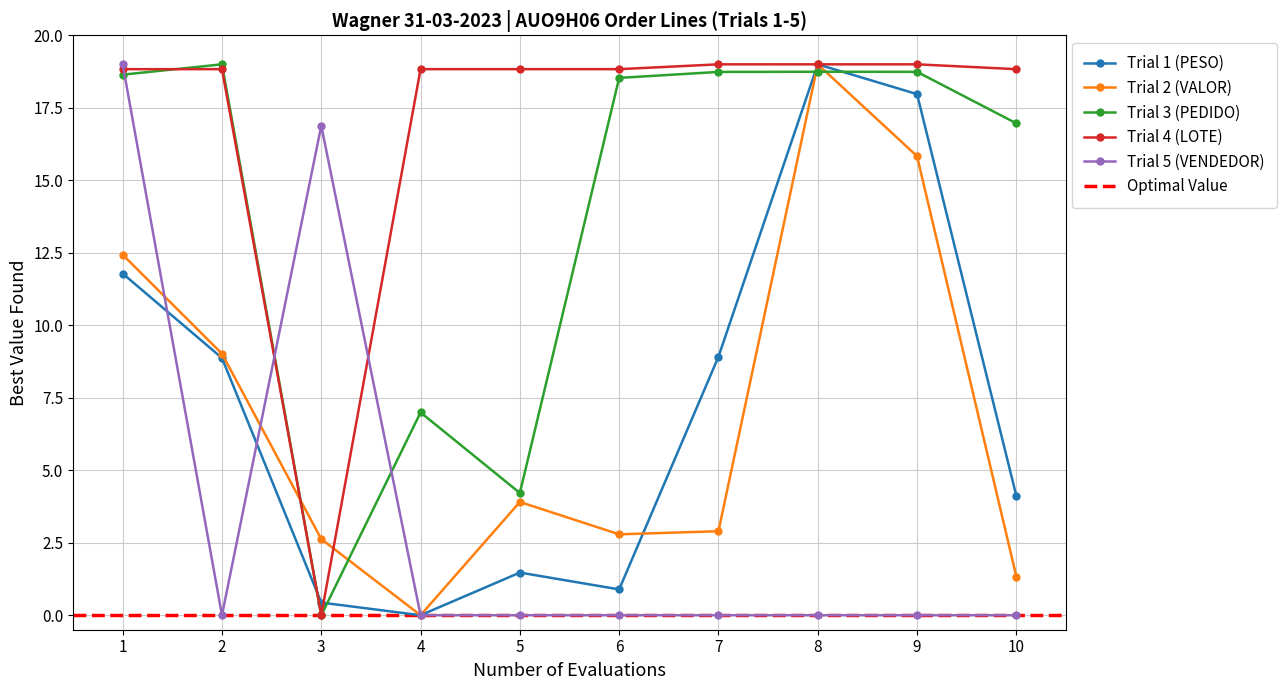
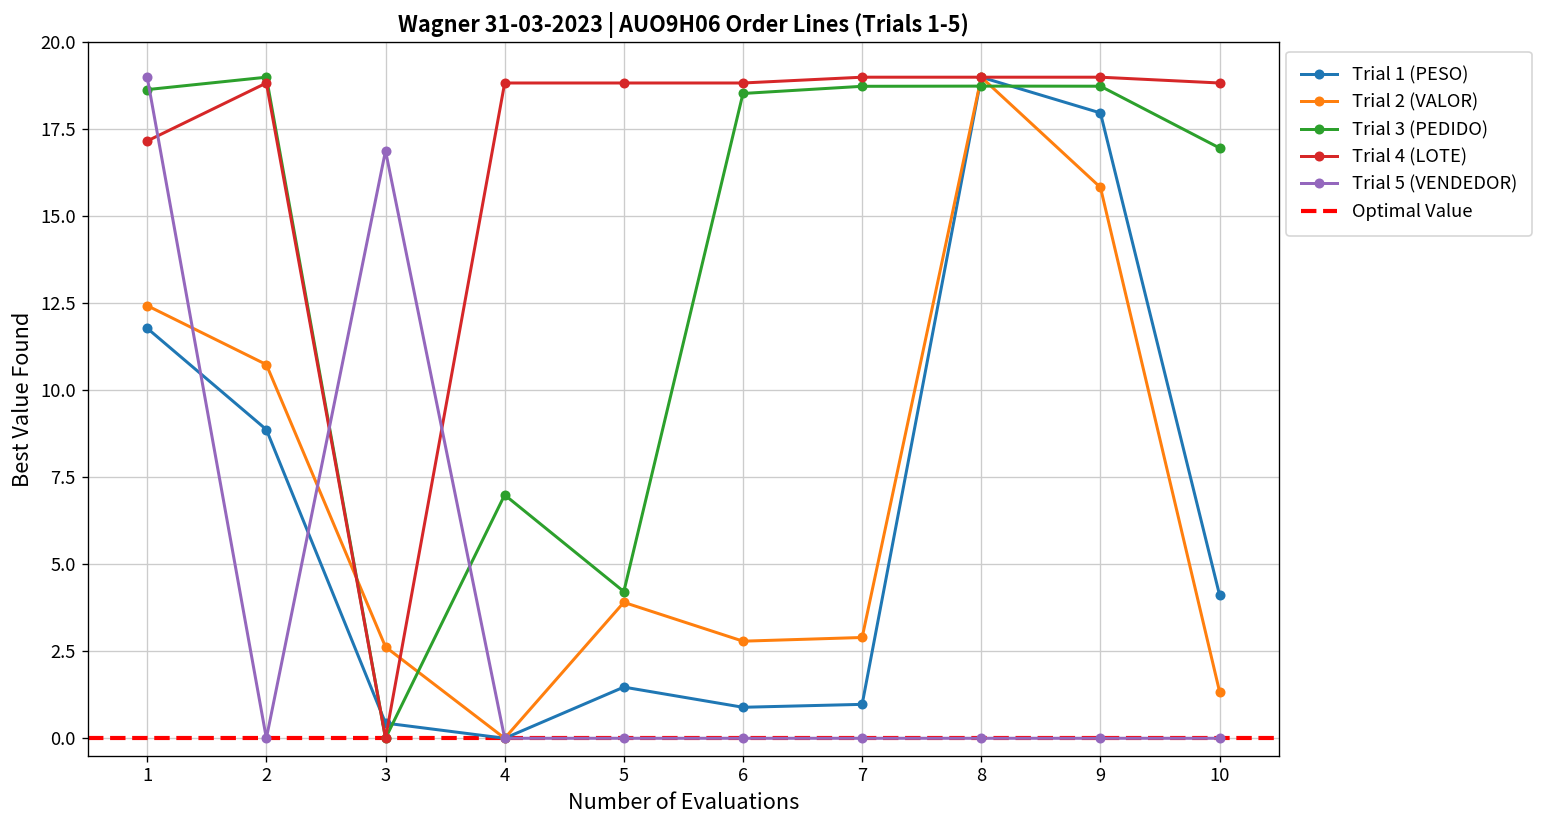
  {
    "Trial 1 (PESO)": {
      "1": 11.8,
      "2": 8.9,
      "3": 0.4,
      "5": 1.5,
      "6": 0.9,
-     "7": 8.9,
+     "7": 1.0,
      "9": 18.0,
      "10": 4.1
    },
    "Trial 2 (VALOR)": {
      "1": 12.4,
-     "2": 9.0,
+     "2": 10.7,
      "3": 2.6,
      "5": 3.9,
      "6": 2.8,
      "7": 2.9,
      "9": 15.8,
      "10": 1.3
    },
    "Trial 3 (PEDIDO)": {
      "1": 18.6,
      "2": 19.0,
      "4": 7.0,
      "5": 4.2,
      "6": 18.5,
      "7": 18.7,
      "8": 18.7,
      "9": 18.7,
      "10": 17.0
    },
    "Trial 4 (LOTE)": {
-     "1": 18.8,
+     "1": 17.2,
      "2": 18.8,
      "4": 18.8,
      "5": 18.8,
      "6": 18.8,
      "7": 19.0,
      "9": 19.0,
      "10": 18.8
    },
    "Trial 5 (VENDEDOR)": {
      "1": 19.0,
      "2": 0.0,
      "3": 16.9,
      "5": 0.0,
      "6": 0.0,
      "7": 0.0,
      "8": 0.0,
      "9": 0.0,
      "10": 0.0
    }
  }
